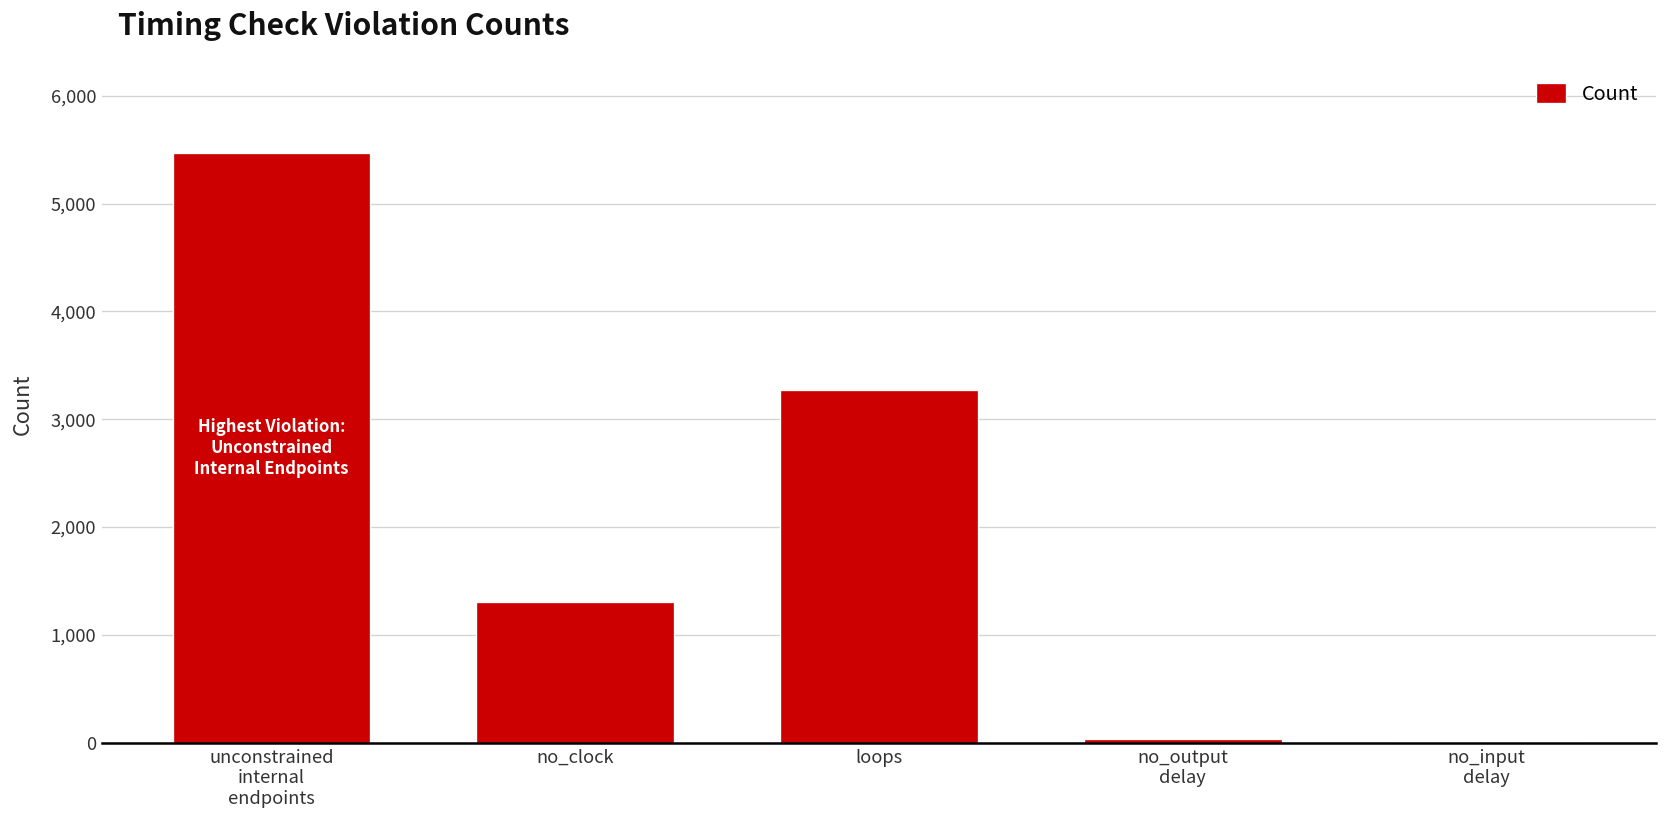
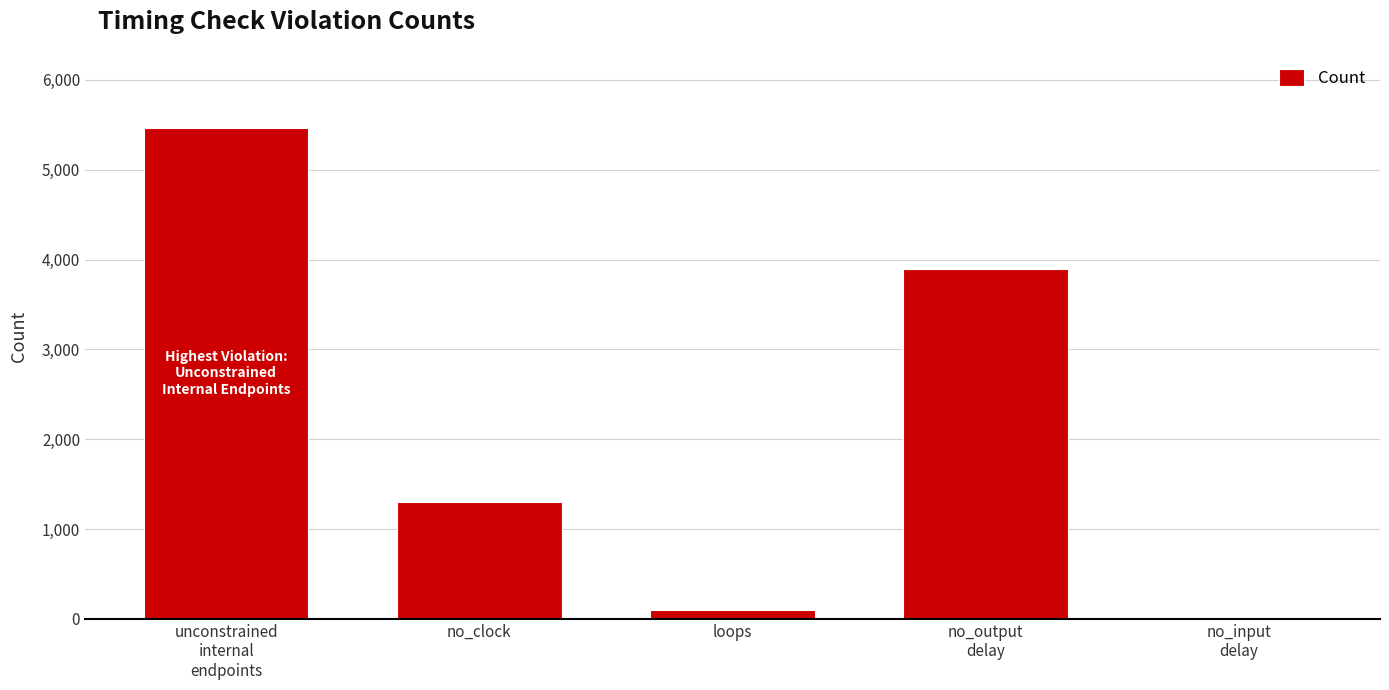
  {
    "unconstrained internal endpoints": "5,500",
    "no_clock": "1,300",
-   "loops": "3,300",
-   "no_output delay": "0"
+   "loops": "100",
+   "no_output delay": "3,900"
  }
